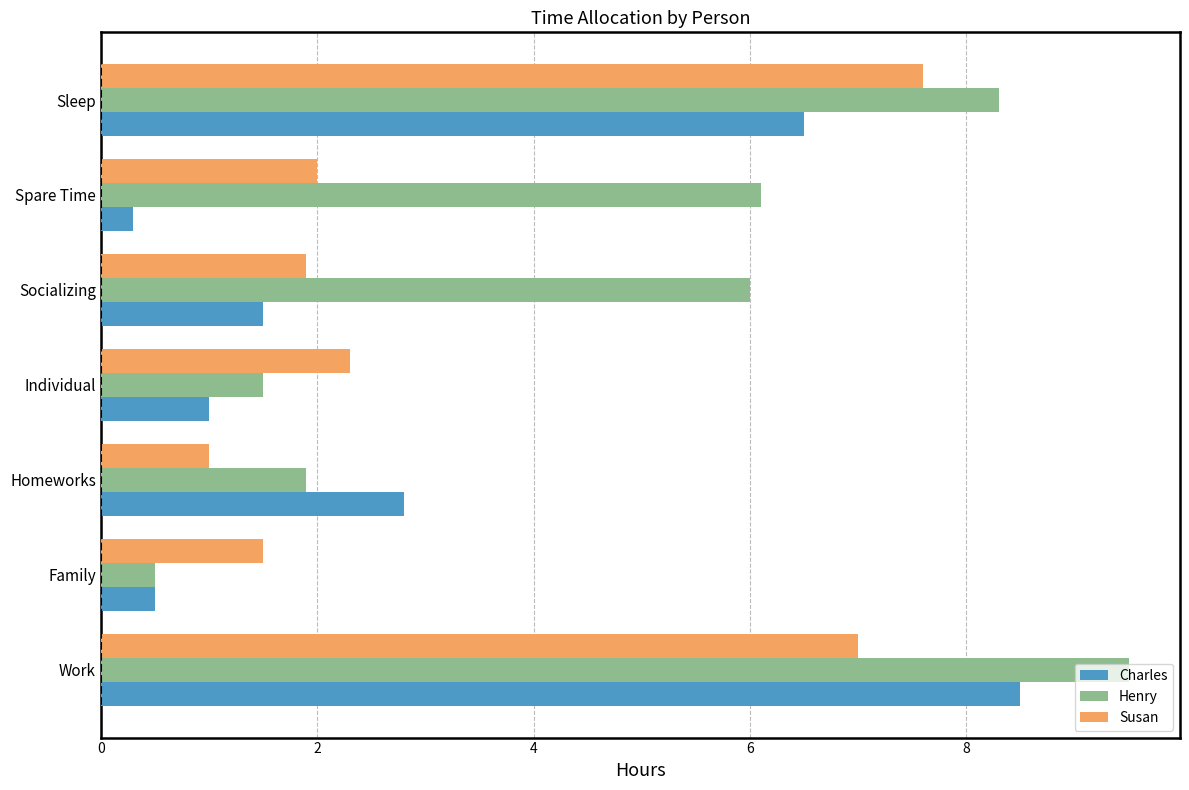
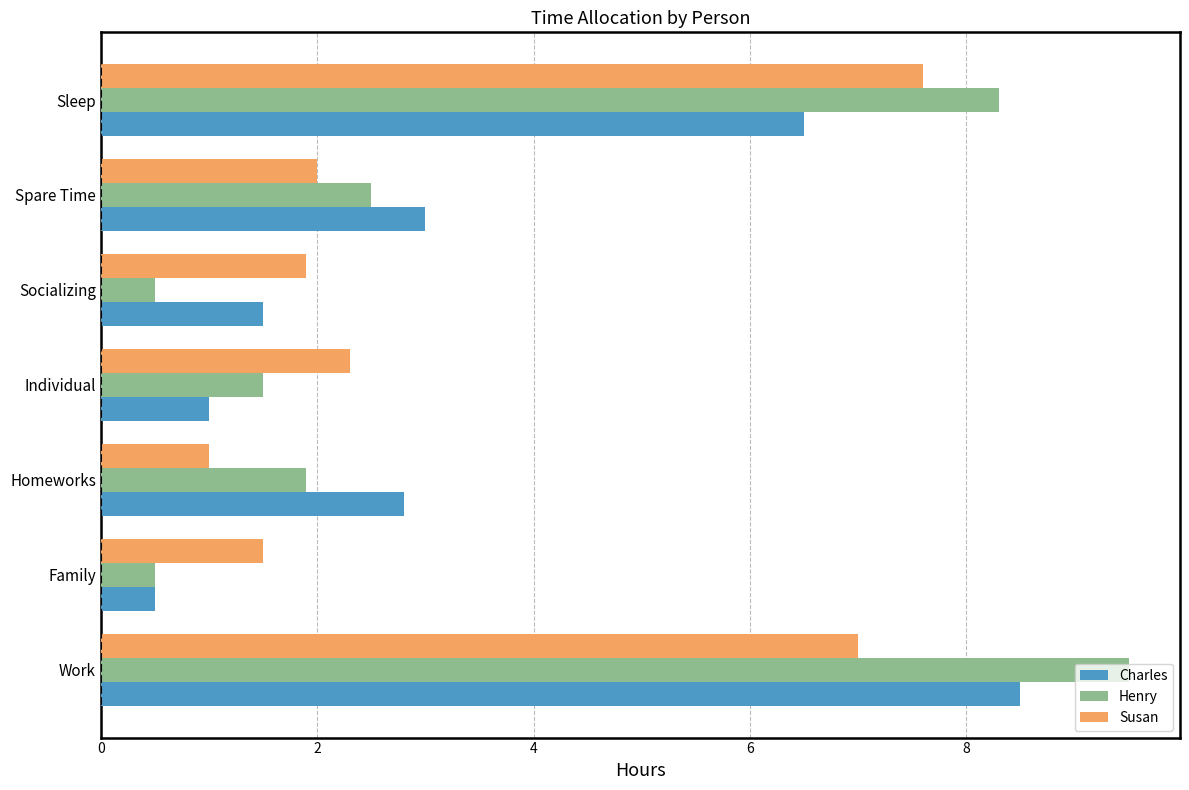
  {
    "Charles": {
      "Sleep": 6.5,
-     "Spare Time": 0.3,
+     "Spare Time": 3.0,
      "Socializing": 1.5,
      "Individual": 1.0,
      "Homeworks": 2.8,
      "Family": 0.5,
      "Work": 8.5
    },
    "Henry": {
      "Sleep": 8.3,
-     "Spare Time": 6.1,
-     "Socializing": 6.0,
+     "Spare Time": 2.5,
+     "Socializing": 0.5,
      "Individual": 1.5,
      "Homeworks": 1.9,
      "Family": 0.5
    },
    "Susan": {
      "Sleep": 7.6,
      "Spare Time": 2.0,
      "Socializing": 1.9,
      "Individual": 2.3,
      "Homeworks": 1.0,
      "Family": 1.5,
      "Work": 7.0
    }
  }
